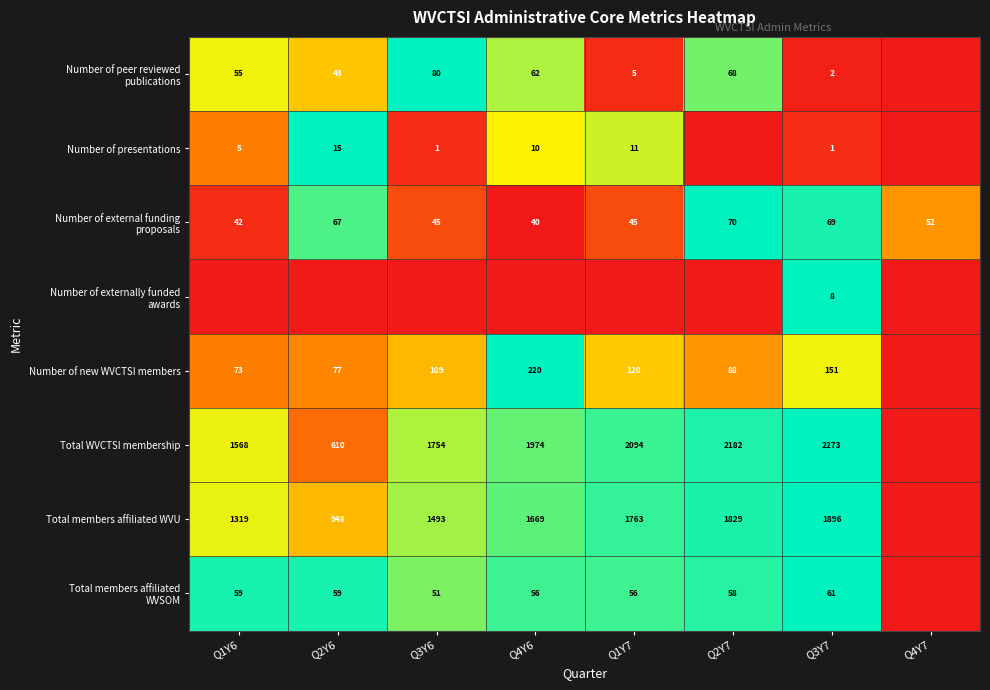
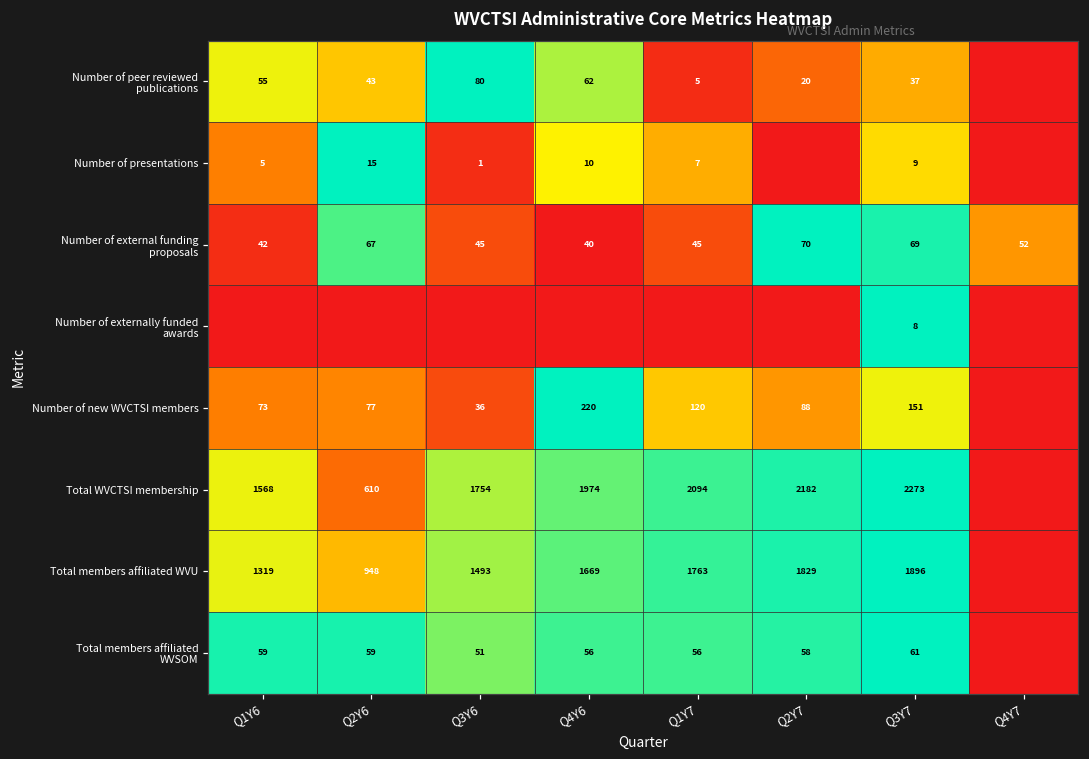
  {
    "Number of peer reviewed publications": {
      "Q1Y6": 55,
      "Q2Y6": 43,
      "Q3Y6": 80,
      "Q4Y6": 62,
      "Q1Y7": 5,
-     "Q2Y7": 68,
-     "Q3Y7": 2
+     "Q2Y7": 20,
+     "Q3Y7": 37
    },
    "Number of presentations": {
      "Q1Y6": 5,
      "Q2Y6": 15,
      "Q3Y6": 1,
      "Q4Y6": 10,
-     "Q1Y7": 11,
-     "Q3Y7": 1
+     "Q1Y7": 7,
+     "Q3Y7": 9
    },
    "Number of external funding proposals": {
      "Q1Y6": 42,
      "Q2Y6": 67,
      "Q3Y6": 45,
      "Q4Y6": 40,
      "Q1Y7": 45,
      "Q2Y7": 70,
      "Q3Y7": 69,
      "Q4Y7": 52
    },
    "Number of externally funded awards": {
      "Q3Y7": 8
    },
    "Number of new WVCTSI members": {
      "Q1Y6": 73,
      "Q2Y6": 77,
-     "Q3Y6": 109,
+     "Q3Y6": 36,
      "Q4Y6": 220,
      "Q1Y7": 120,
      "Q2Y7": 88,
      "Q3Y7": 151
    },
    "Total WVCTSI membership": {
      "Q1Y6": 1568,
      "Q2Y6": 610,
      "Q3Y6": 1754,
      "Q4Y6": 1974,
      "Q1Y7": 2094,
      "Q2Y7": 2182,
      "Q3Y7": 2273
    },
    "Total members affiliated WVU": {
      "Q1Y6": 1319,
      "Q2Y6": 948,
      "Q3Y6": 1493,
      "Q4Y6": 1669,
      "Q1Y7": 1763,
      "Q2Y7": 1829,
      "Q3Y7": 1896
    },
    "Total members affiliated WVSOM": {
      "Q1Y6": 59,
      "Q2Y6": 59,
      "Q3Y6": 51,
      "Q4Y6": 56,
      "Q1Y7": 56,
      "Q2Y7": 58,
      "Q3Y7": 61
    }
  }
